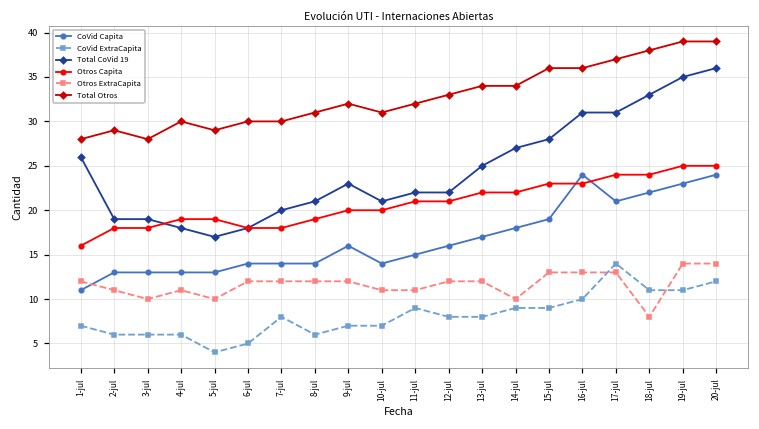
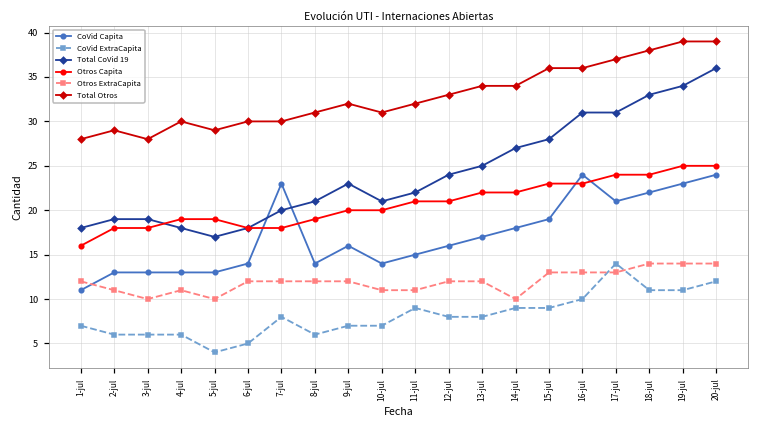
  {
    "CoVid Capita": {
      "1-jul": 11,
      "2-jul": 13,
      "3-jul": 13,
      "4-jul": 13,
      "5-jul": 13,
      "6-jul": 14,
-     "7-jul": 14,
+     "7-jul": 23,
      "8-jul": 14,
      "9-jul": 16,
      "10-jul": 14,
      "11-jul": 15,
      "12-jul": 16,
      "13-jul": 17,
      "14-jul": 18,
      "15-jul": 19,
      "16-jul": 24,
      "17-jul": 21,
      "18-jul": 22,
      "19-jul": 23,
      "20-jul": 24
    },
    "CoVid ExtraCapita": {
      "1-jul": 7,
      "2-jul": 6,
      "3-jul": 6,
      "4-jul": 6,
      "5-jul": 4,
      "6-jul": 5,
      "7-jul": 8,
      "8-jul": 6,
      "9-jul": 7,
      "10-jul": 7,
      "11-jul": 9,
      "12-jul": 8,
      "13-jul": 8,
      "14-jul": 9,
      "15-jul": 9,
      "16-jul": 10,
      "17-jul": 14,
      "18-jul": 11,
      "19-jul": 11,
      "20-jul": 12
    },
    "Total CoVid 19": {
-     "1-jul": 26,
+     "1-jul": 18,
      "2-jul": 19,
      "3-jul": 19,
      "4-jul": 18,
      "5-jul": 17,
      "7-jul": 20,
      "8-jul": 21,
      "9-jul": 23,
      "10-jul": 21,
      "11-jul": 22,
-     "12-jul": 22,
+     "12-jul": 24,
      "13-jul": 25,
      "14-jul": 27,
      "15-jul": 28,
      "16-jul": 31,
      "17-jul": 31,
      "18-jul": 33,
-     "19-jul": 35,
+     "19-jul": 34,
      "20-jul": 36
    },
    "Otros ExtraCapita": {
      "1-jul": 12,
      "2-jul": 11,
      "3-jul": 10,
      "4-jul": 11,
      "5-jul": 10,
      "6-jul": 12,
      "7-jul": 12,
      "8-jul": 12,
      "9-jul": 12,
      "10-jul": 11,
      "11-jul": 11,
      "12-jul": 12,
      "13-jul": 12,
      "14-jul": 10,
      "15-jul": 13,
      "16-jul": 13,
      "17-jul": 13,
-     "18-jul": 8,
+     "18-jul": 14,
      "19-jul": 14,
      "20-jul": 14
    }
  }
